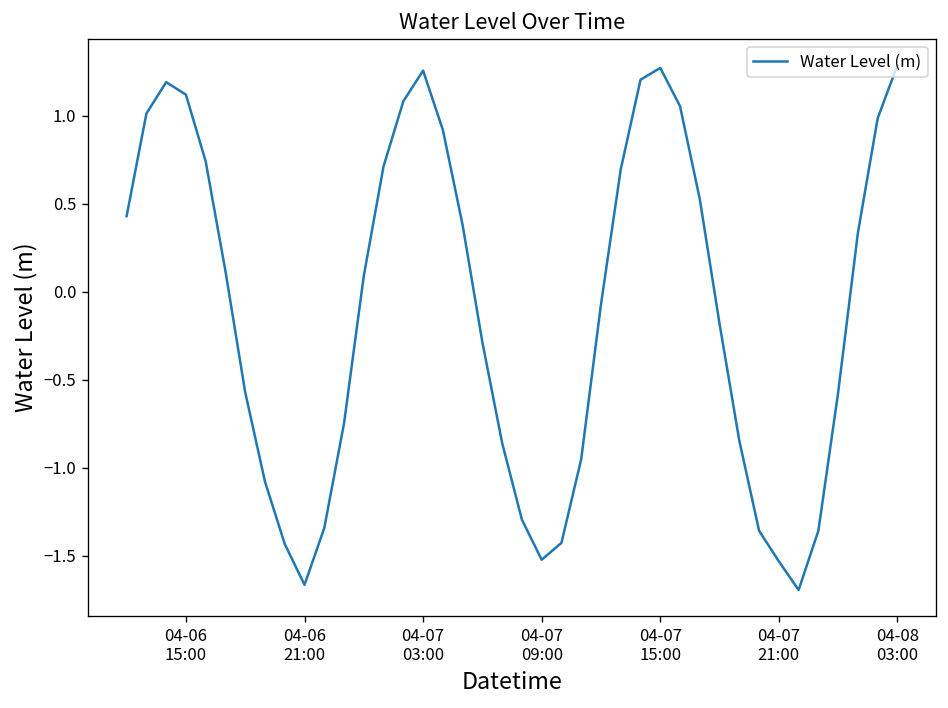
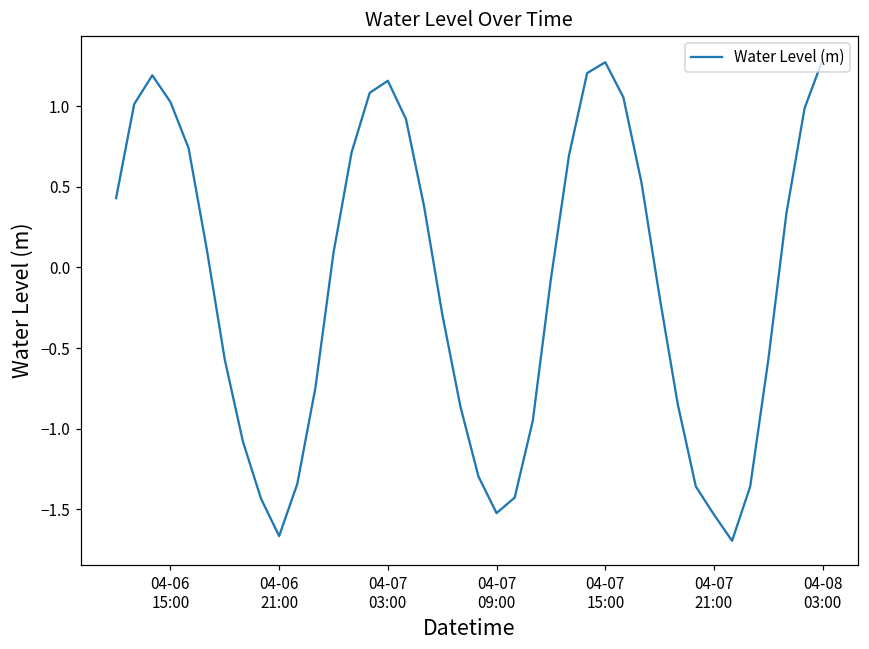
  {
-   "04-06 15:00": 1.12,
+   "04-06 15:00": 1.03,
    "04-06 21:00": -1.67,
-   "04-07 03:00": 1.26,
+   "04-07 03:00": 1.16,
    "04-07 09:00": -1.52,
    "04-07 15:00": 1.27,
    "04-07 21:00": -1.53
  }
